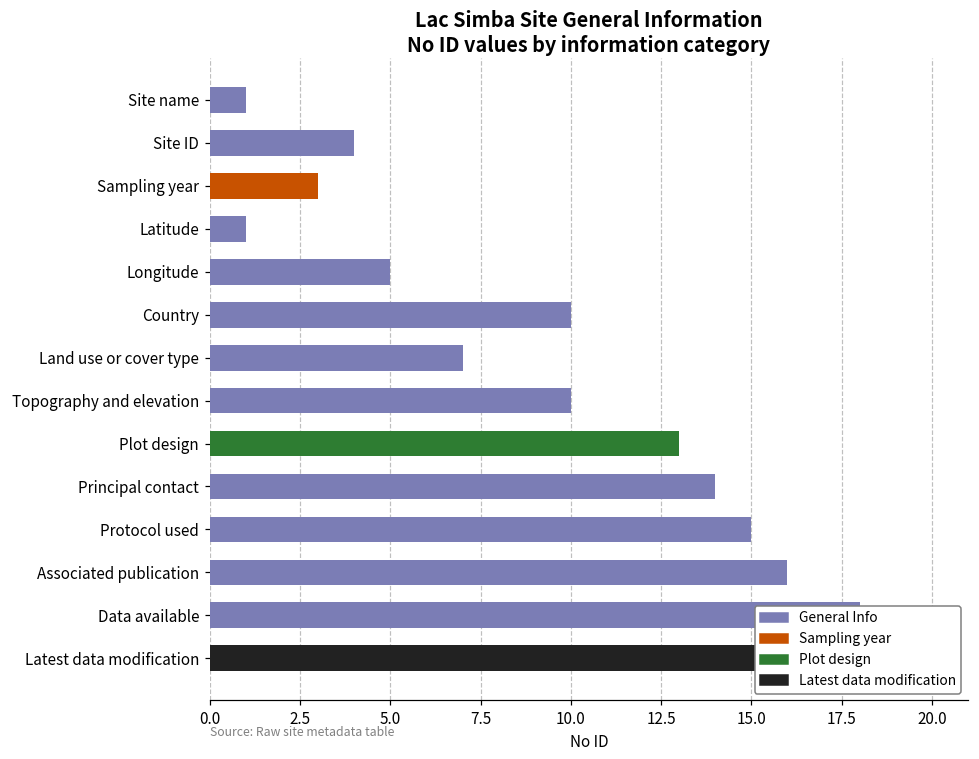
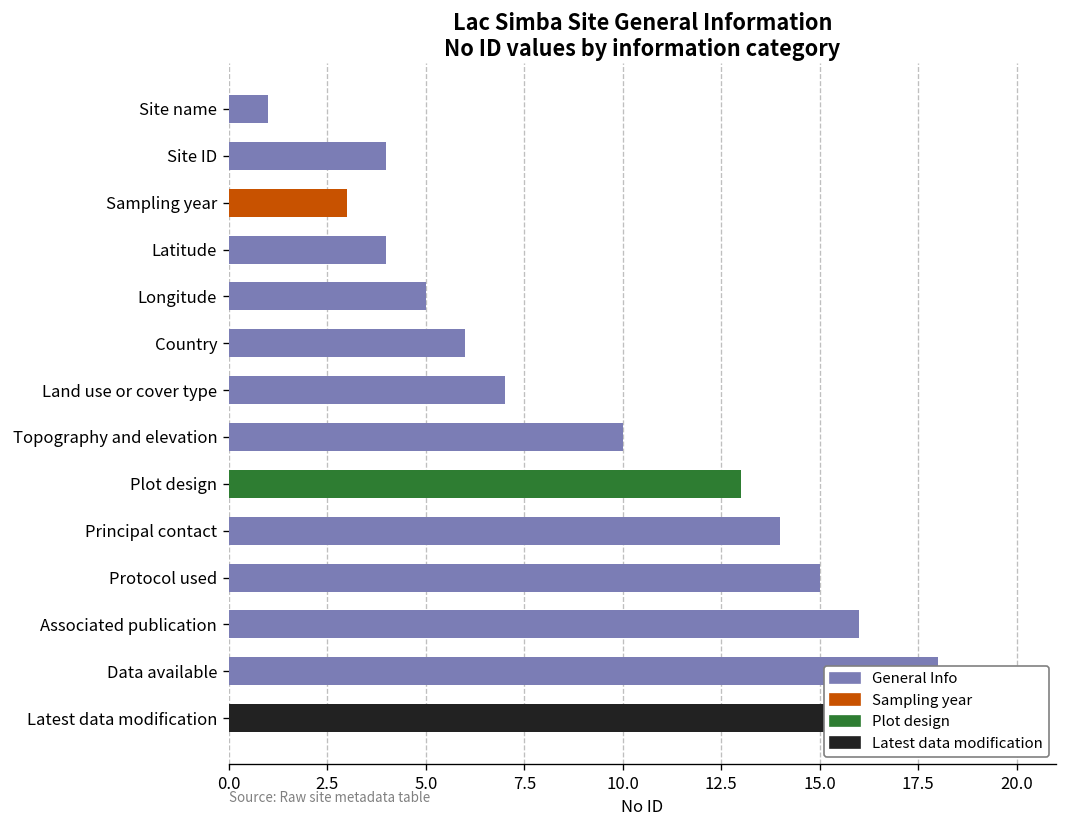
  {
    "Site name": 1,
    "Site ID": 4,
    "Sampling year": 3,
-   "Latitude": 1,
+   "Latitude": 4,
    "Longitude": 5,
-   "Country": 10,
+   "Country": 6,
    "Land use or cover type": 7,
    "Topography and elevation": 10,
    "Plot design": 13,
    "Principal contact": 14,
    "Protocol used": 15,
    "Associated publication": 16
  }
